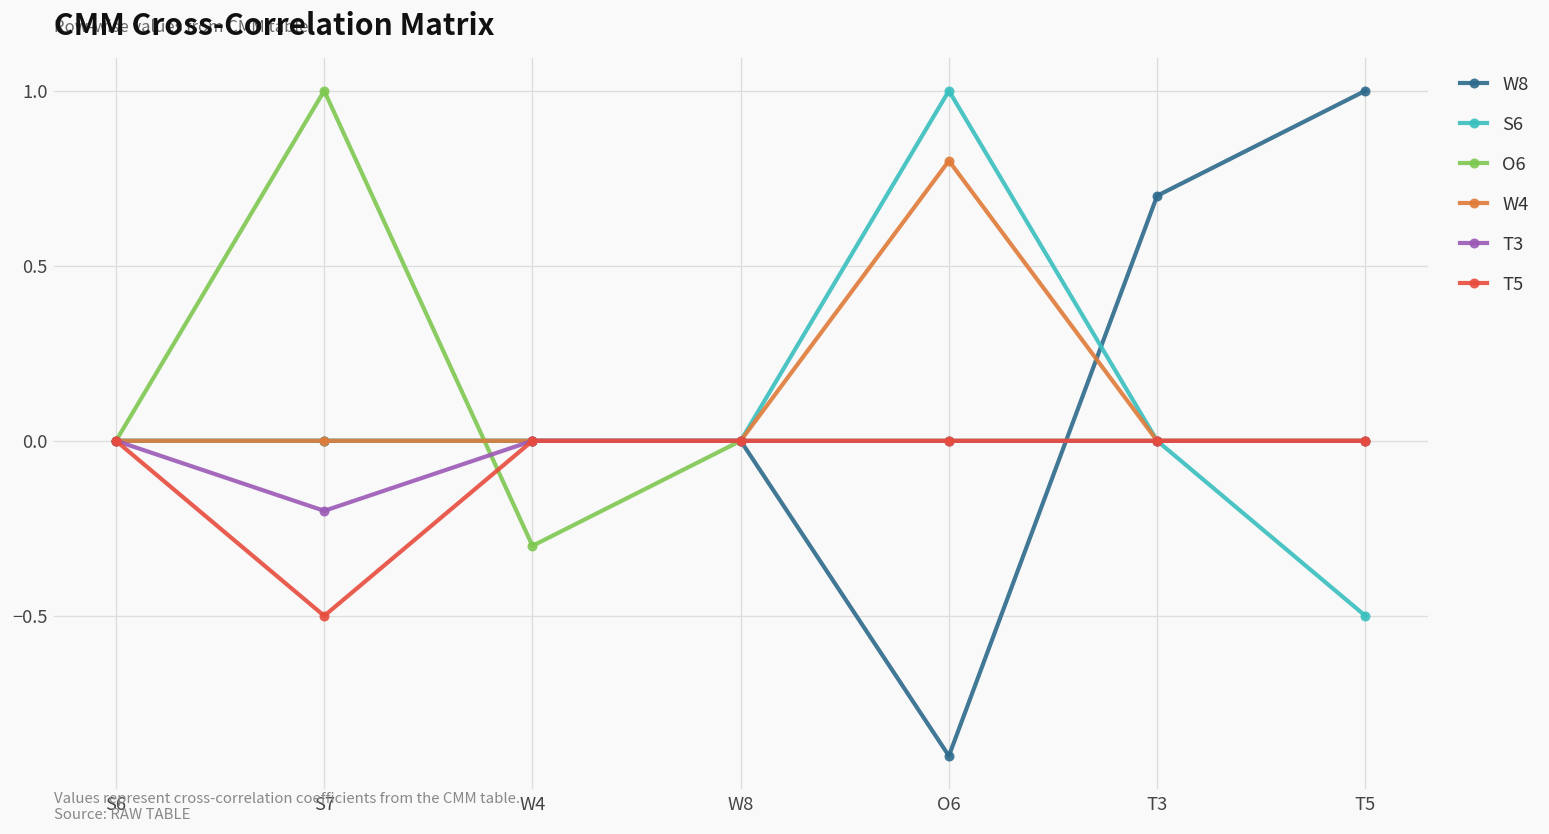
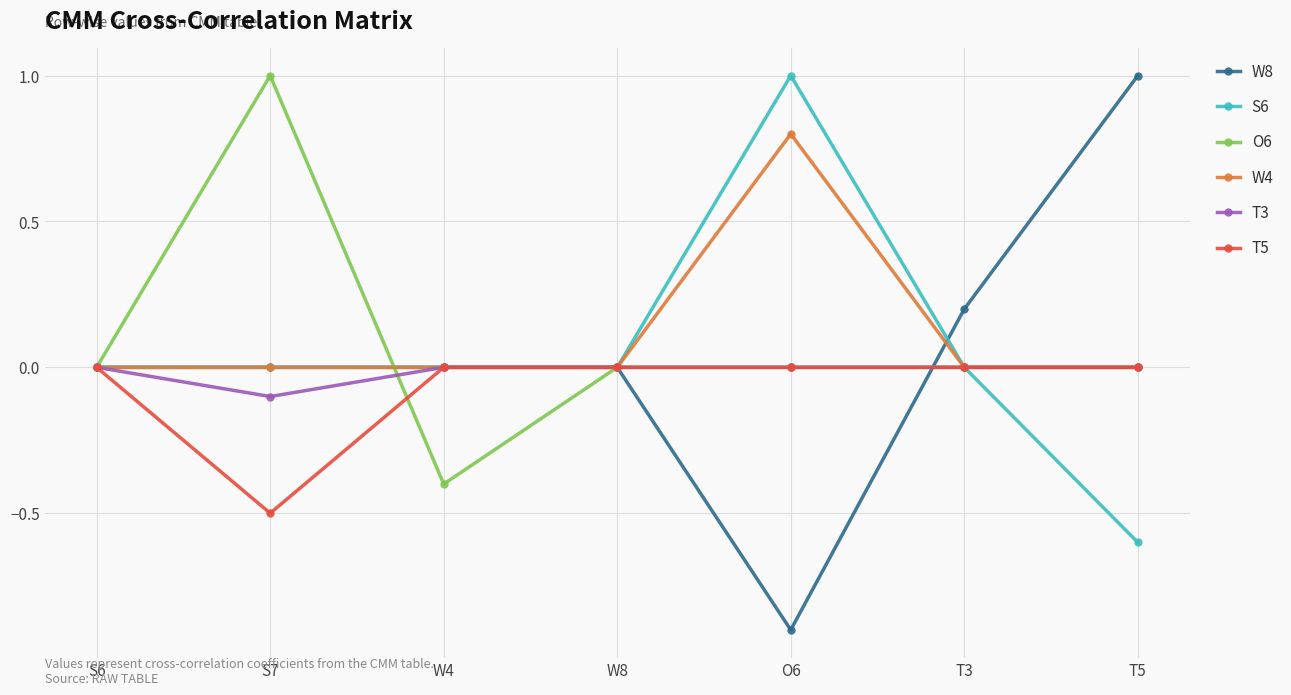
  {
    "W8": {
      "O6": -0.9,
-     "T3": 0.7,
+     "T3": 0.2,
      "T5": 1.0
    },
    "S6": {
      "O6": 1.0,
-     "T5": -0.5
+     "T5": -0.6
    },
    "O6": {
      "S7": 1.0,
-     "W4": -0.3
+     "W4": -0.4
    },
    "T3": {
-     "S7": -0.2
+     "S7": -0.1
    }
  }
